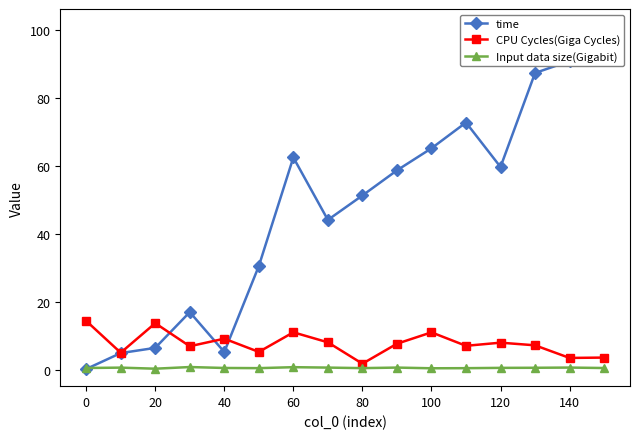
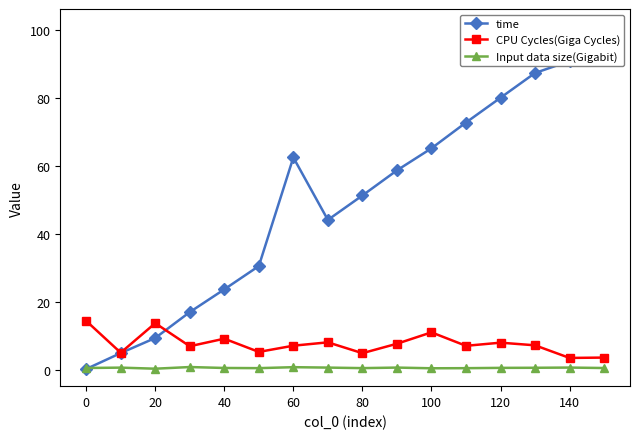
  {
    "time": {
-     "20": 6,
-     "40": 5,
+     "20": 9,
+     "40": 24,
      "60": 63,
      "80": 51,
      "100": 65,
-     "120": 60
+     "120": 80
    },
    "CPU Cycles(Giga Cycles)": {
      "0": 14,
      "20": 14,
      "40": 9,
-     "60": 11,
-     "80": 2,
+     "60": 7,
+     "80": 5,
      "100": 11,
      "120": 8,
      "140": 3
    },
    "Input data size(Gigabit)": {
      "20": 0,
      "40": 0,
      "60": 1,
      "80": 0,
      "100": 0,
      "120": 1,
      "140": 1
    }
  }
